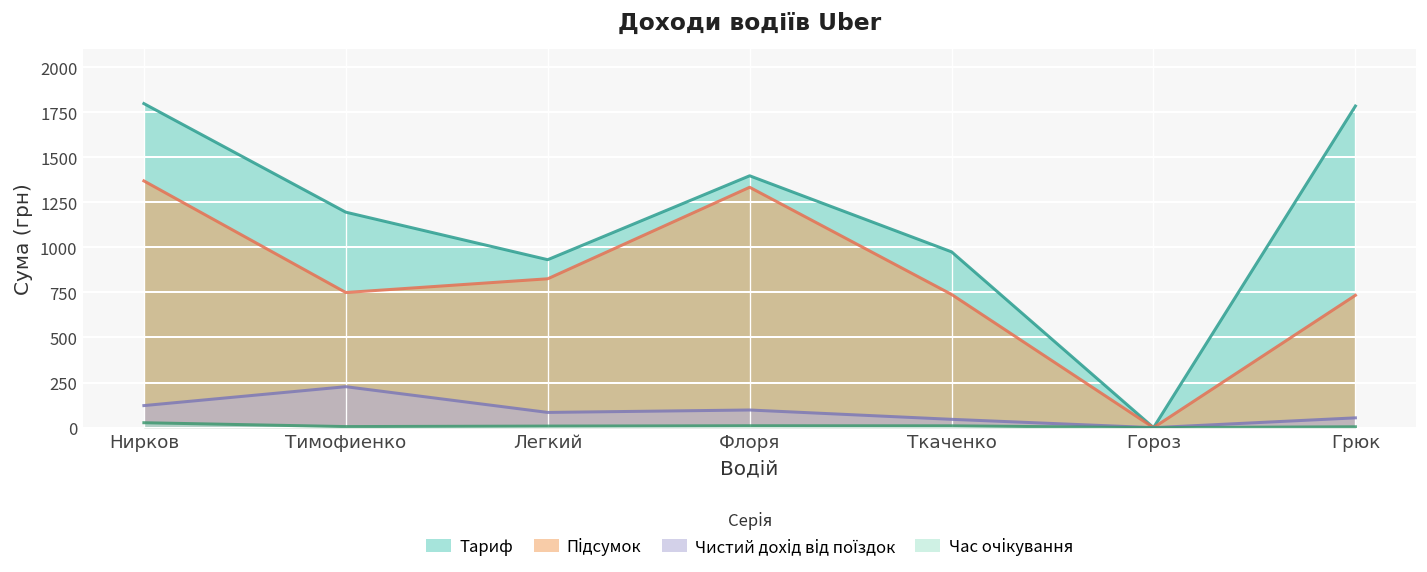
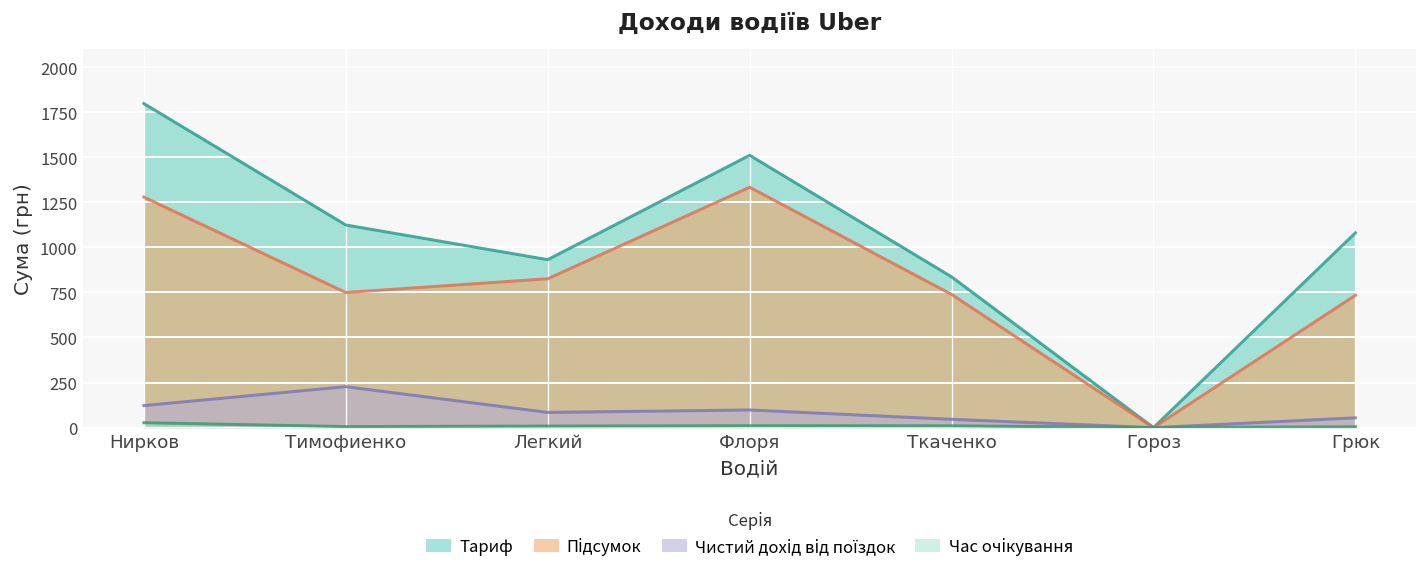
  {
    "Тариф": {
      "Нирков": 1800,
-     "Тимофиенко": 1200,
+     "Тимофиенко": 1120,
      "Легкий": 930,
-     "Флоря": 1400,
-     "Ткаченко": 980,
-     "Грюк": 1780
+     "Флоря": 1510,
+     "Ткаченко": 840,
+     "Грюк": 1080
    },
    "Підсумок": {
-     "Нирков": 1370,
+     "Нирков": 1280,
      "Тимофиенко": 750,
      "Легкий": 830,
      "Флоря": 1330,
      "Ткаченко": 740,
      "Грюк": 730
    }
  }
